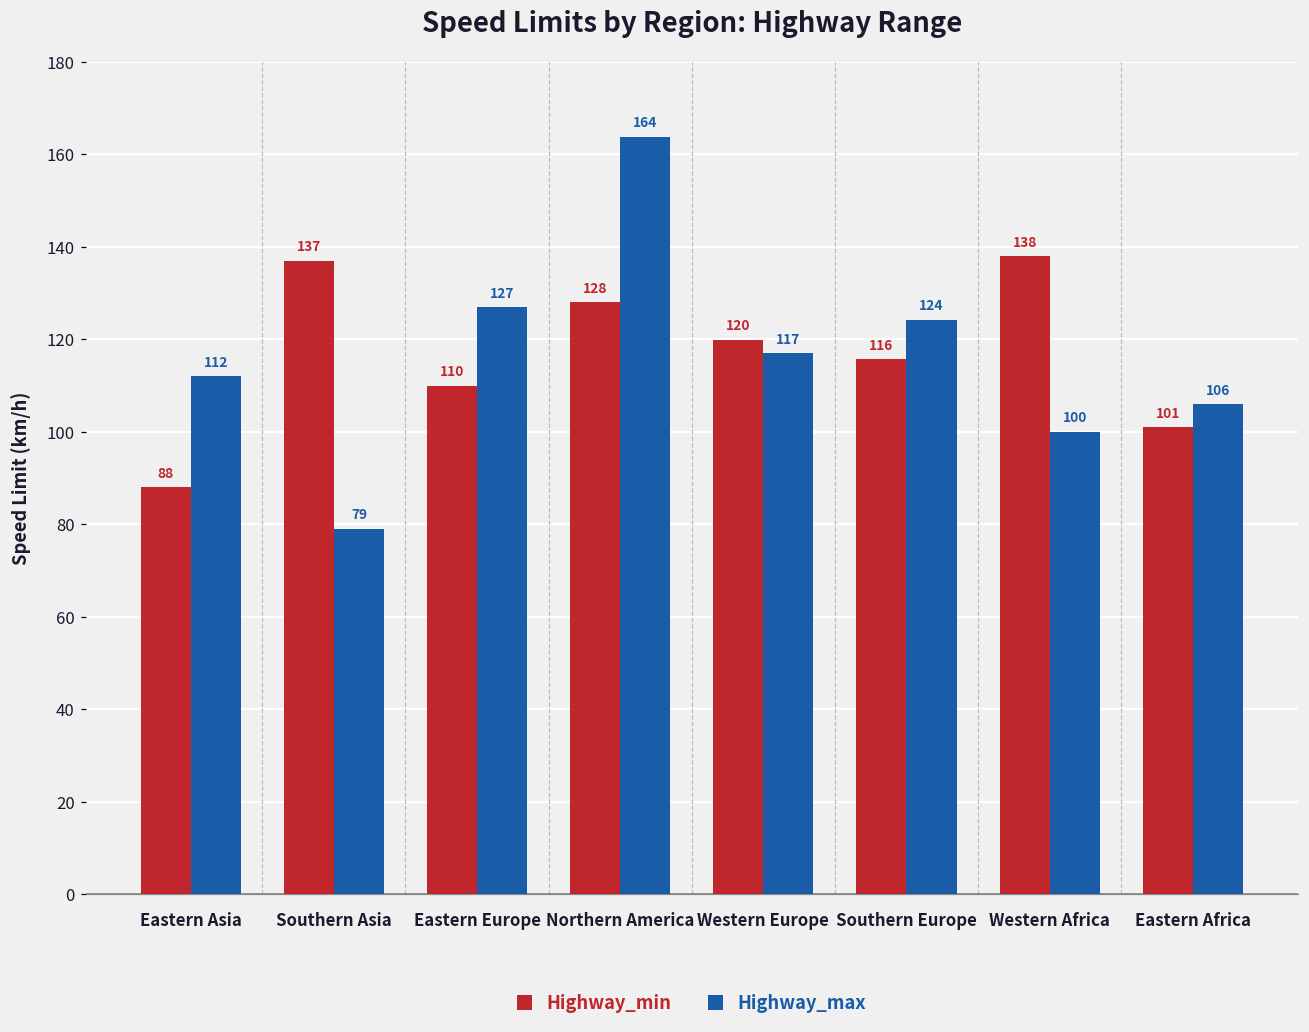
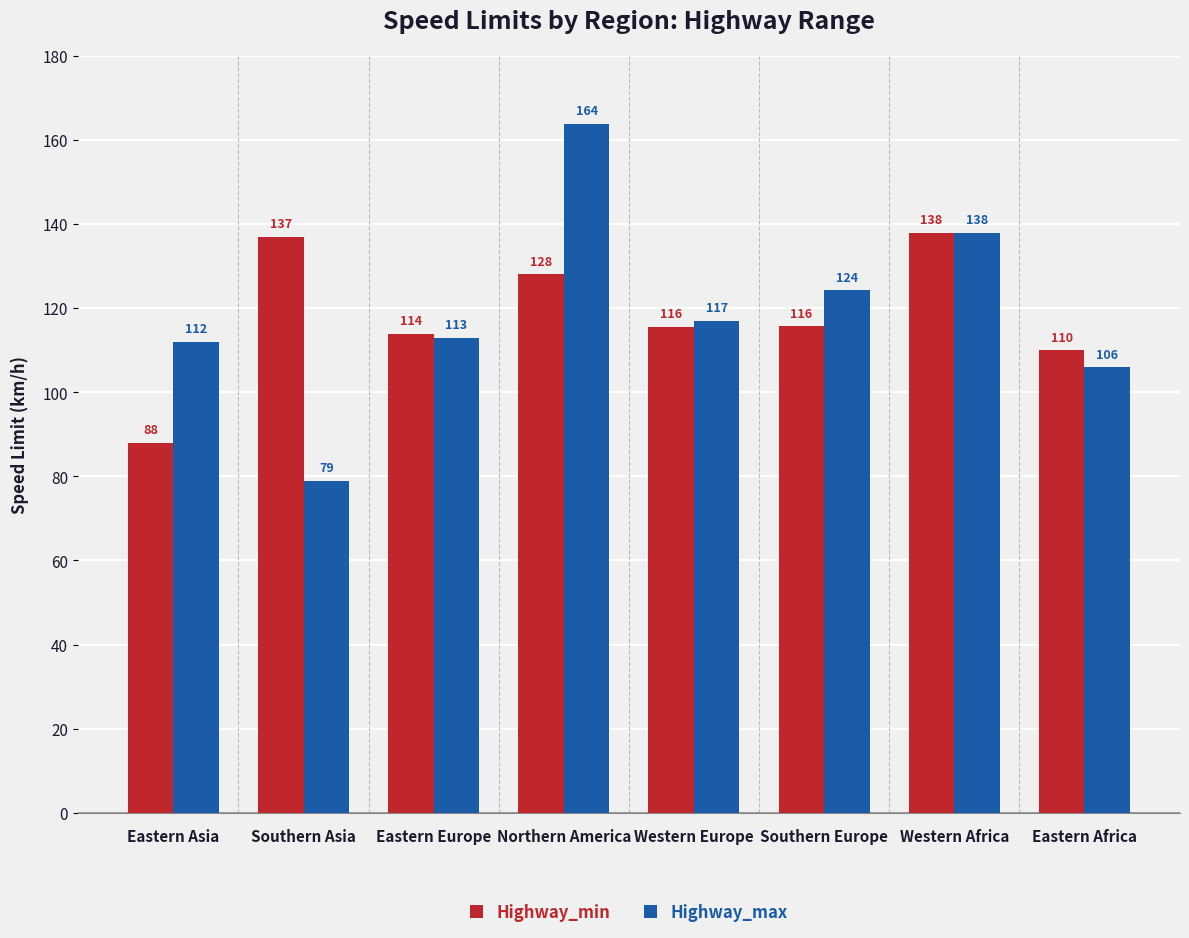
  {
    "Highway_min": {
      "Eastern Asia": 88,
      "Southern Asia": 137,
-     "Eastern Europe": 110,
+     "Eastern Europe": 114,
      "Northern America": 128,
-     "Western Europe": 120,
+     "Western Europe": 116,
      "Southern Europe": 116,
      "Western Africa": 138,
-     "Eastern Africa": 101
+     "Eastern Africa": 110
    },
    "Highway_max": {
      "Eastern Asia": 112,
      "Southern Asia": 79,
-     "Eastern Europe": 127,
+     "Eastern Europe": 113,
      "Northern America": 164,
      "Western Europe": 117,
      "Southern Europe": 124,
-     "Western Africa": 100,
+     "Western Africa": 138,
      "Eastern Africa": 106
    }
  }
